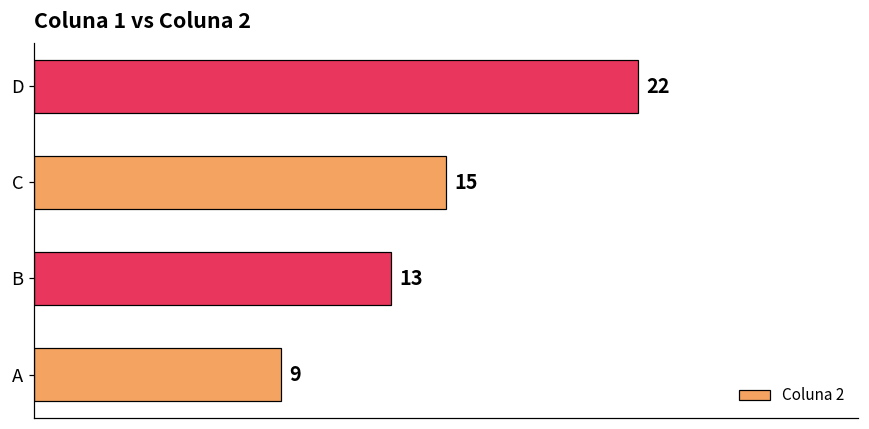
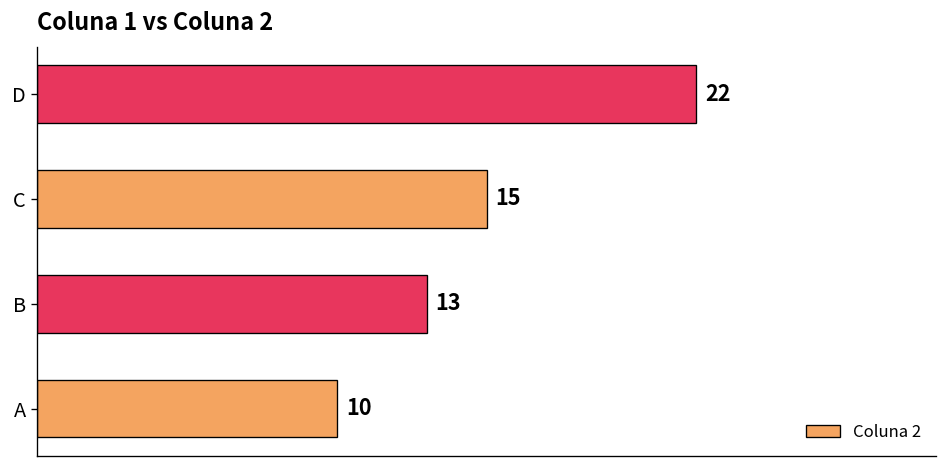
  {
    "D": 22,
    "C": 15,
    "B": 13,
-   "A": 9
+   "A": 10
  }
